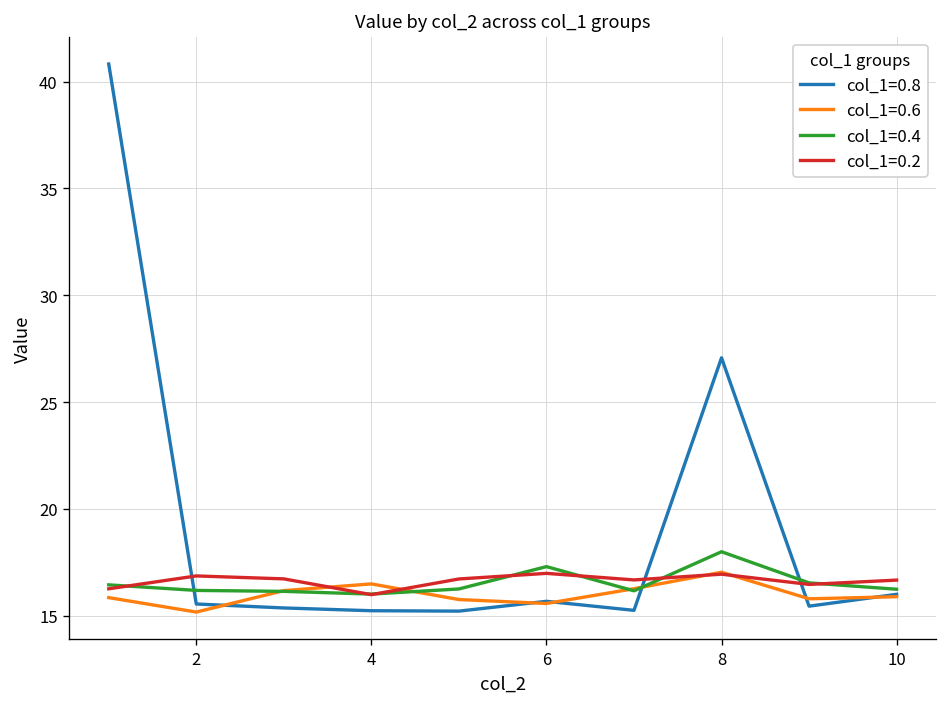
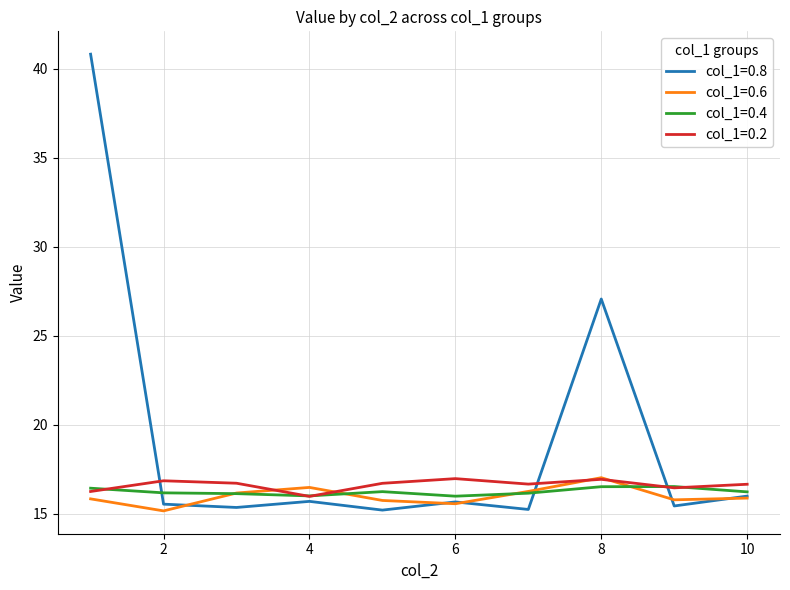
  {
    "col_1=0.8": {
      "2": 15.5,
-     "4": 15.2,
+     "4": 15.7,
      "8": 27.1
    },
    "col_1=0.6": {
      "2": 15.2,
      "4": 16.5
    },
    "col_1=0.4": {
      "2": 16.2,
-     "6": 17.3,
-     "8": 18.0,
+     "6": 16.0,
+     "8": 16.5,
      "10": 16.2
    },
    "col_1=0.2": {
      "2": 16.9,
      "6": 17.0,
      "10": 16.7
    }
  }
